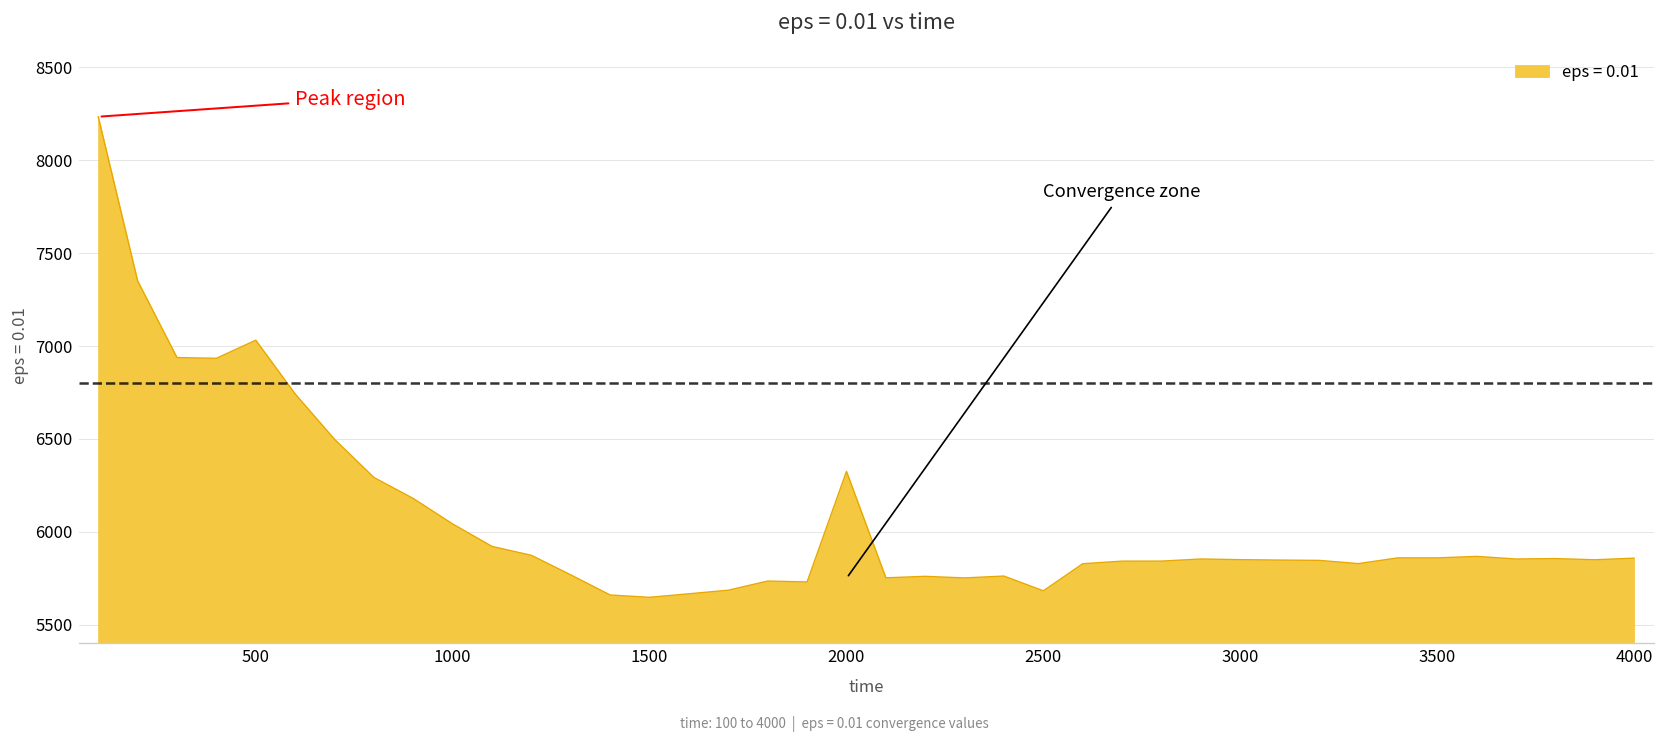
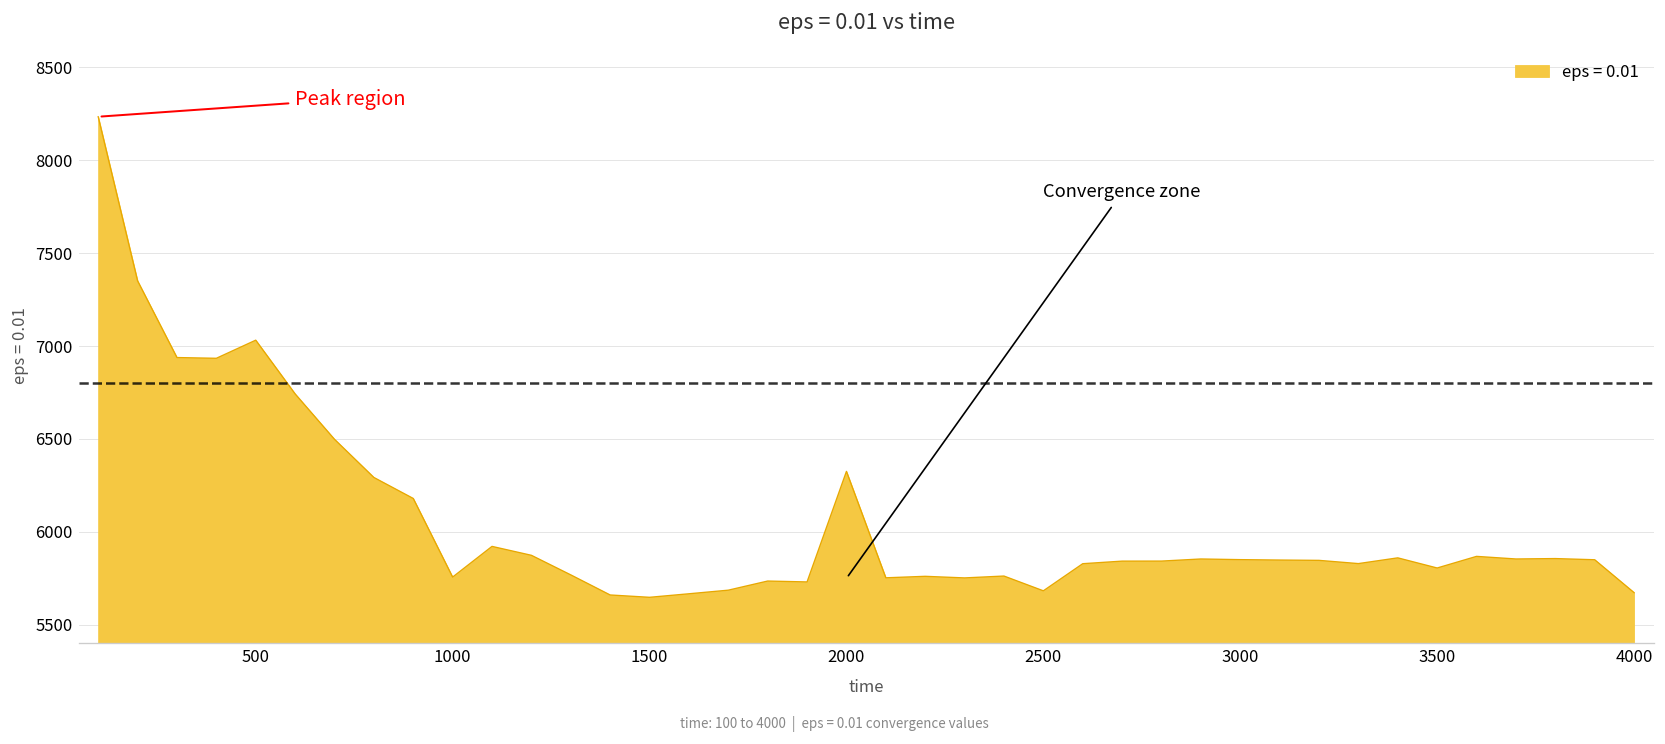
  {
    "500": 7030,
-   "1000": 6040,
+   "1000": 5760,
    "1500": 5650,
    "2000": 6330,
    "2500": 5680,
    "3000": 5850,
-   "3500": 5860,
-   "4000": 5860
+   "3500": 5810,
+   "4000": 5670
  }
